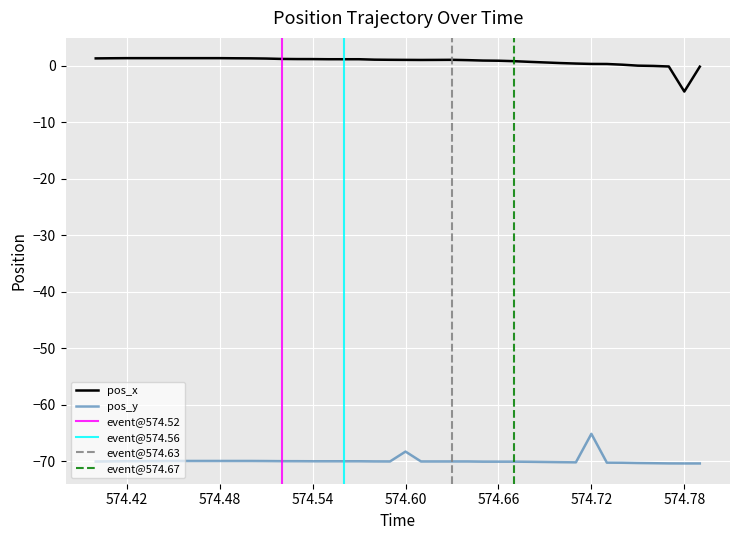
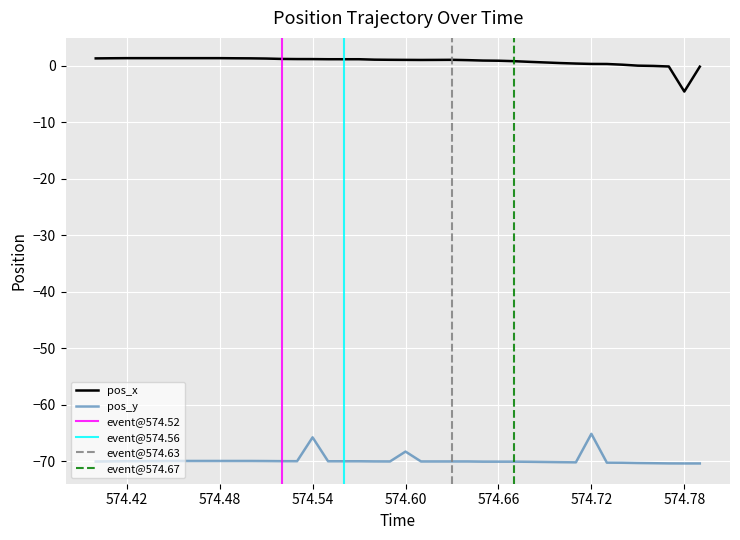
  {
    "pos_x": {
      "574.42": 1,
      "574.48": 1,
      "574.54": 1,
      "574.60": 1,
      "574.66": 1,
      "574.72": 0,
      "574.78": -5
    },
    "pos_y": {
      "574.48": -70,
-     "574.54": -70,
+     "574.54": -66,
      "574.60": -68,
      "574.66": -70,
      "574.72": -65,
      "574.78": -70
    }
  }
